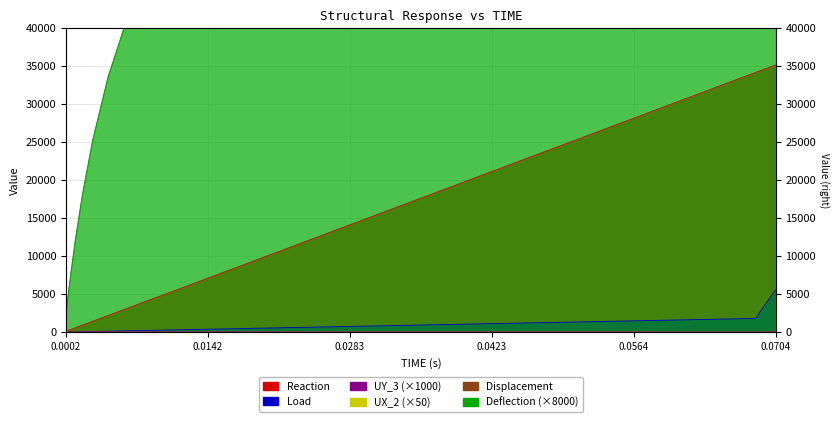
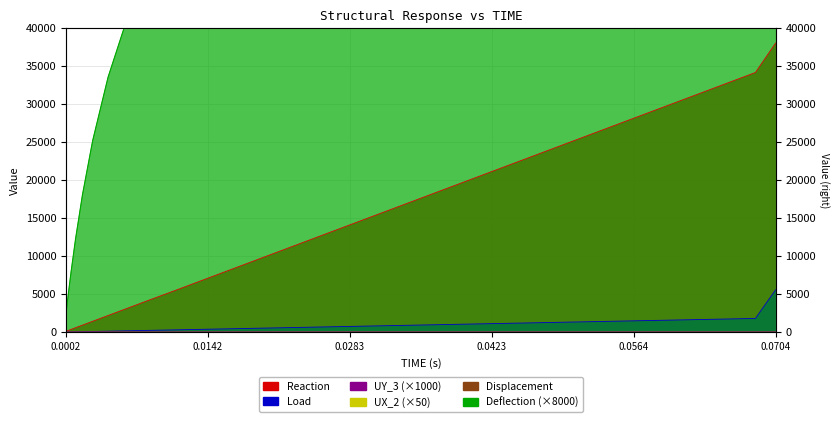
  {
    "Reaction": {
-     "0.0704": 35000
+     "0.0704": 38000
    },
    "Load": {
      "0.0704": 6000
    }
  }
